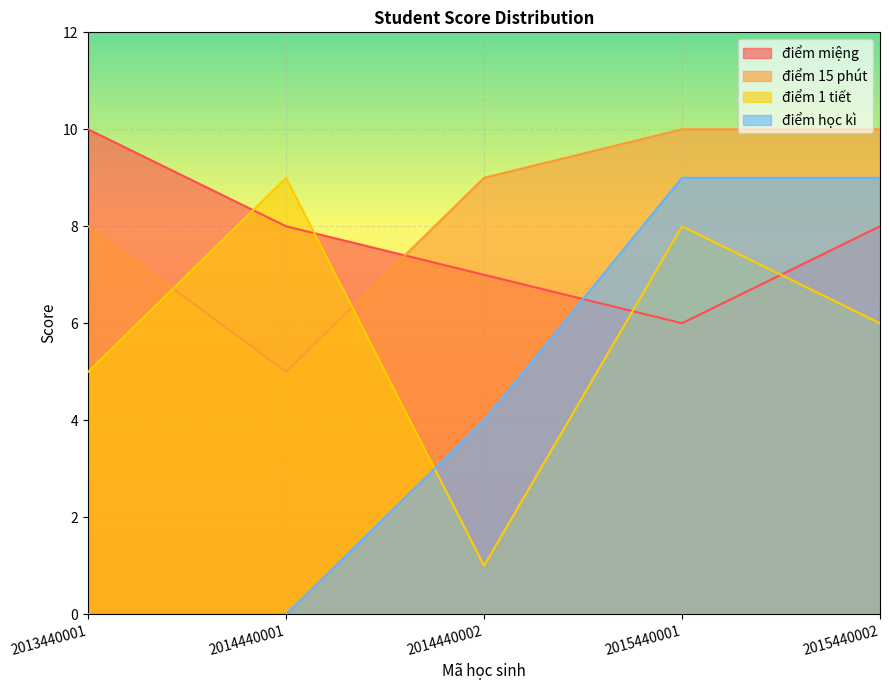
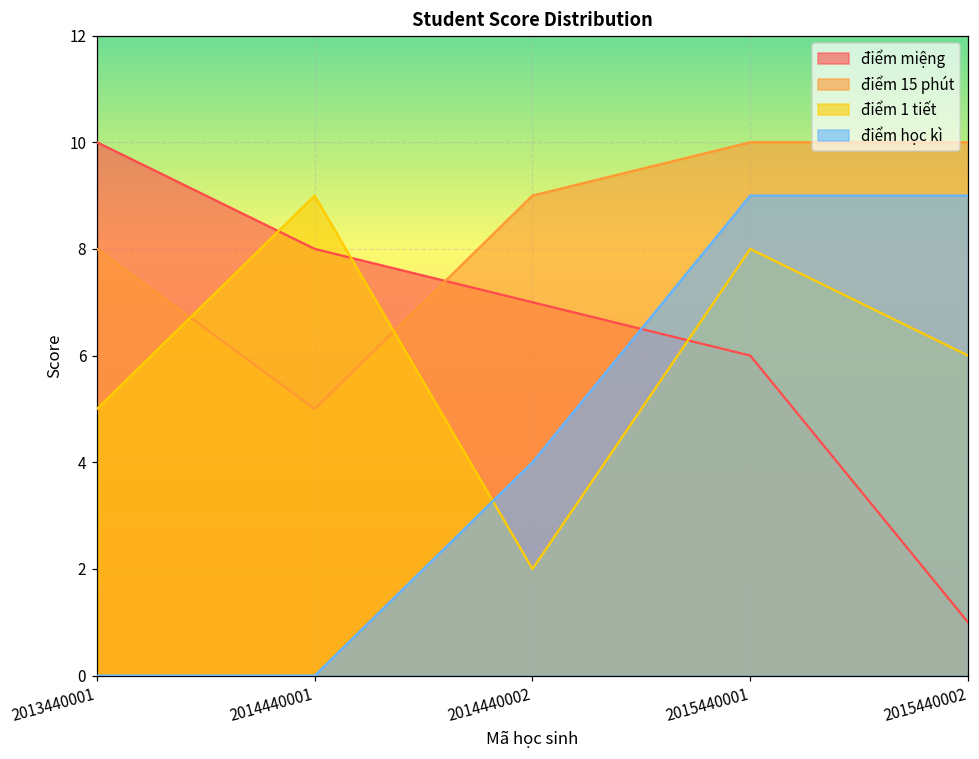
  {
    "điểm miệng": {
      "2013440001": 10,
      "2014440001": 8,
      "2014440002": 7,
      "2015440001": 6,
-     "2015440002": 8
+     "2015440002": 1
    },
    "điểm 15 phút": {
      "2013440001": 8,
      "2014440001": 5,
      "2014440002": 9,
      "2015440001": 10,
      "2015440002": 10
    },
    "điểm 1 tiết": {
      "2013440001": 5,
      "2014440001": 9,
-     "2014440002": 1,
+     "2014440002": 2,
      "2015440001": 8,
      "2015440002": 6
    },
    "điểm học kì": {
      "2013440001": 0,
      "2014440001": 0,
      "2014440002": 4,
      "2015440001": 9,
      "2015440002": 9
    }
  }
